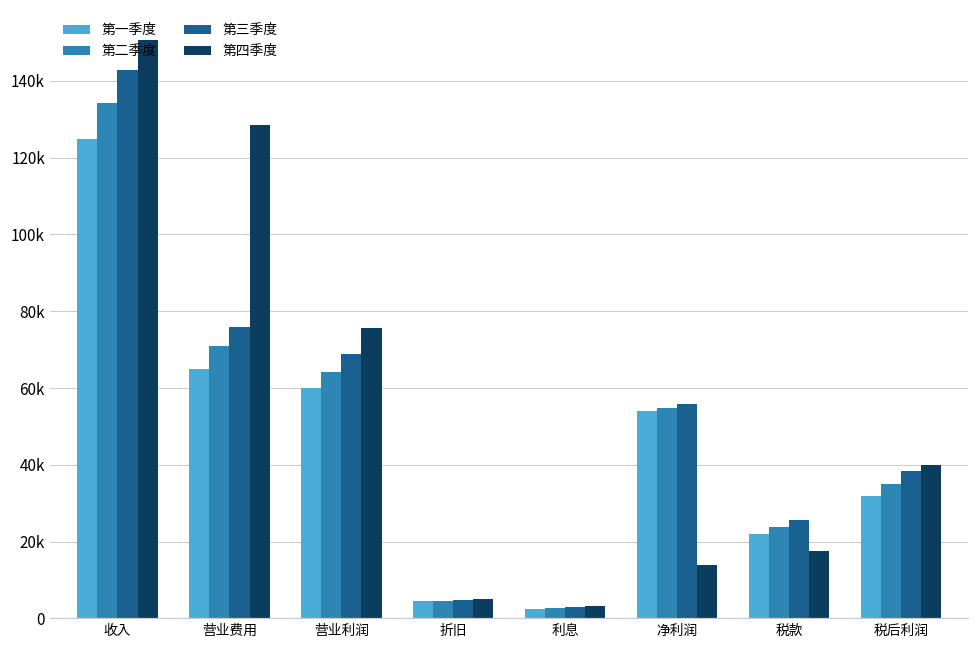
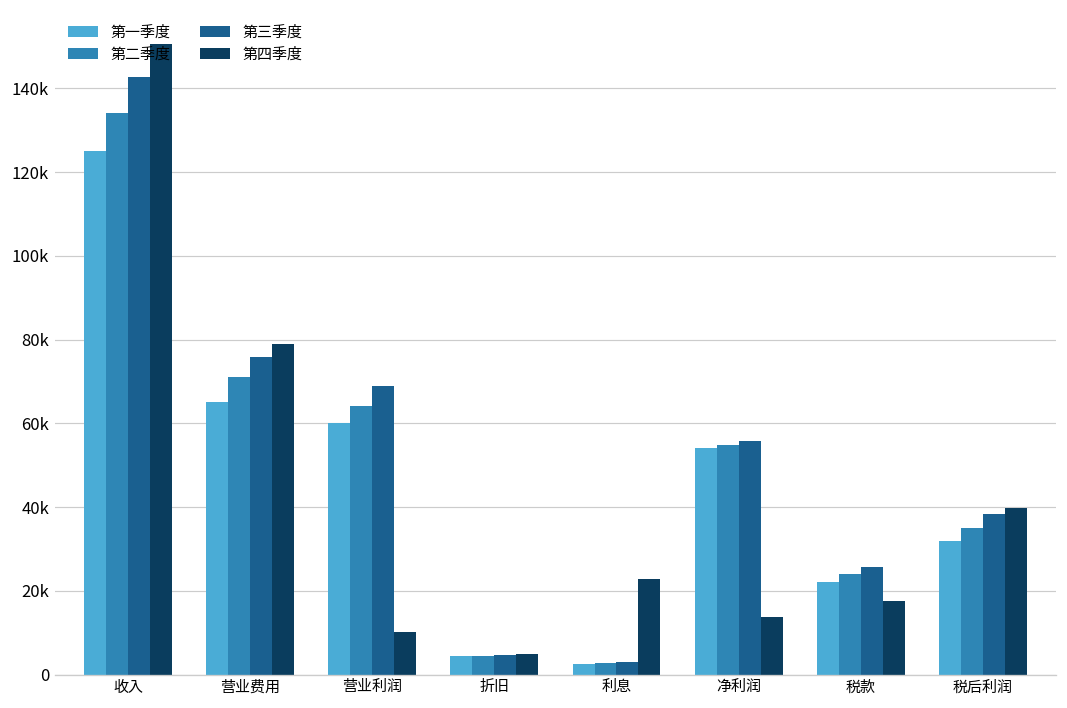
  {
    "第四季度": {
      "收入": 151000,
-     "营业费用": 128000,
-     "营业利润": 76000,
+     "营业费用": 79000,
+     "营业利润": 10000,
      "折旧": 5000,
-     "利息": 3000,
+     "利息": 23000,
      "净利润": 14000,
      "税款": 18000,
      "税后利润": 40000
    }
  }
